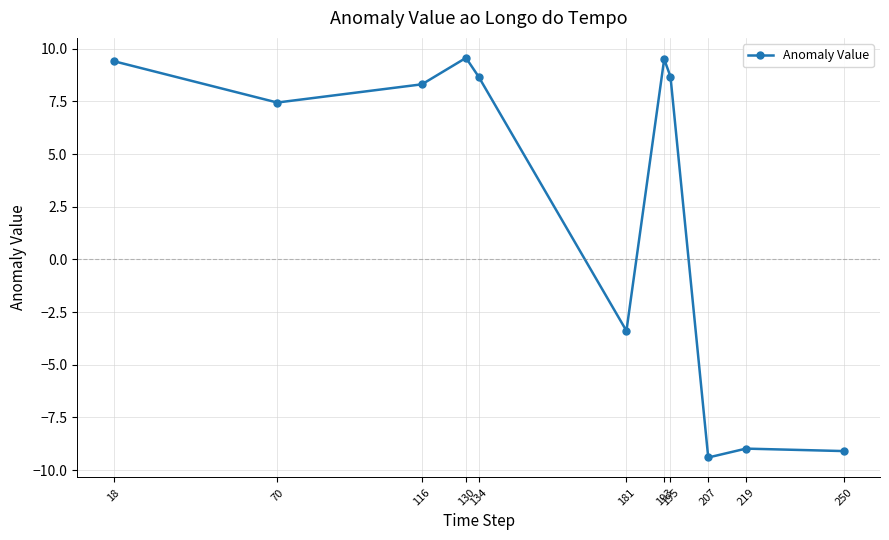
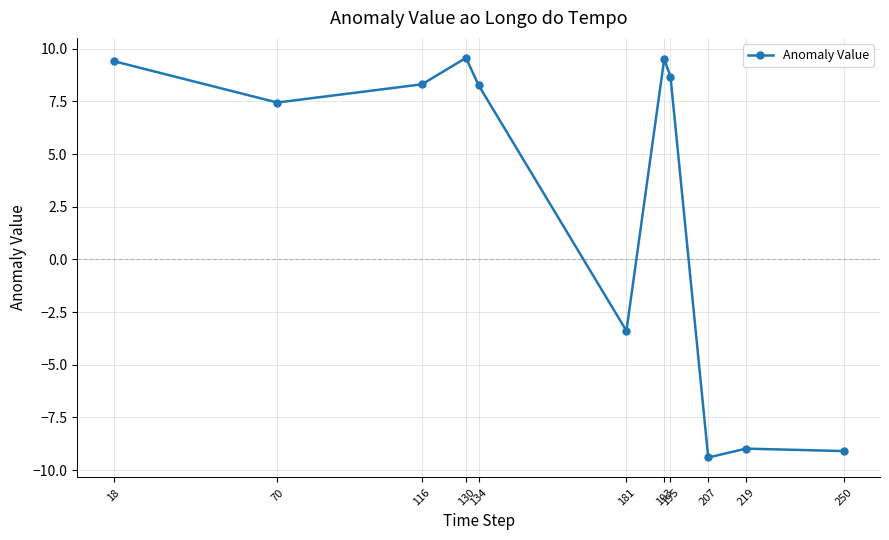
  {
    "18": 9.4,
    "70": 7.4,
    "116": 8.3,
    "130": 9.6,
-   "134": 8.7,
+   "134": 8.3,
    "181": -3.4,
    "193": 9.5,
    "195": 8.7,
    "207": -9.4,
    "219": -9.0,
    "250": -9.1
  }
